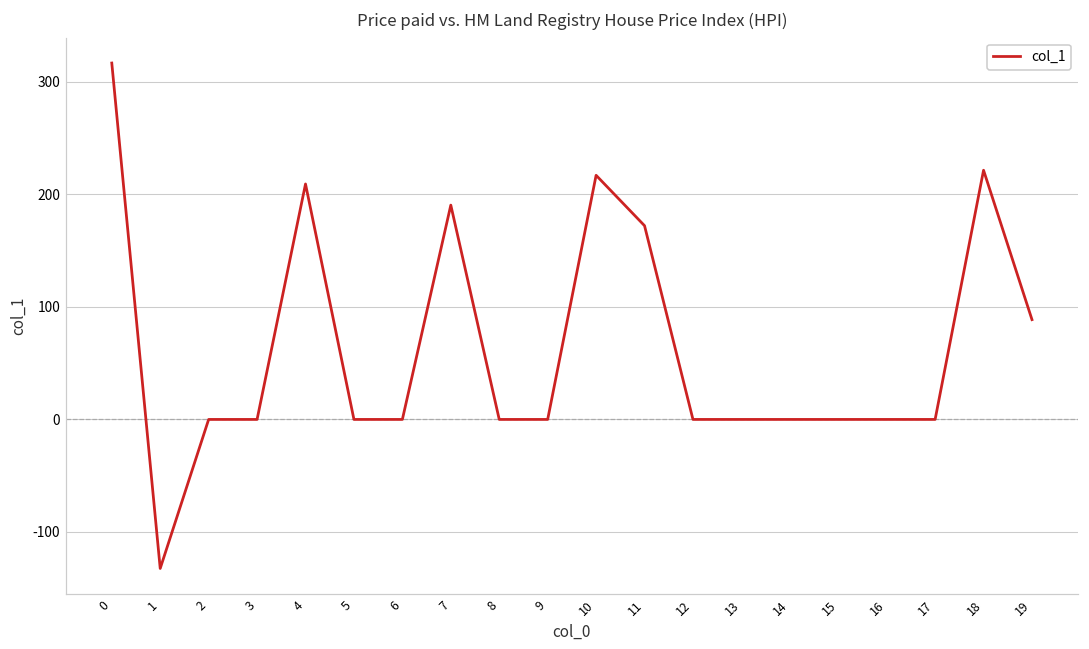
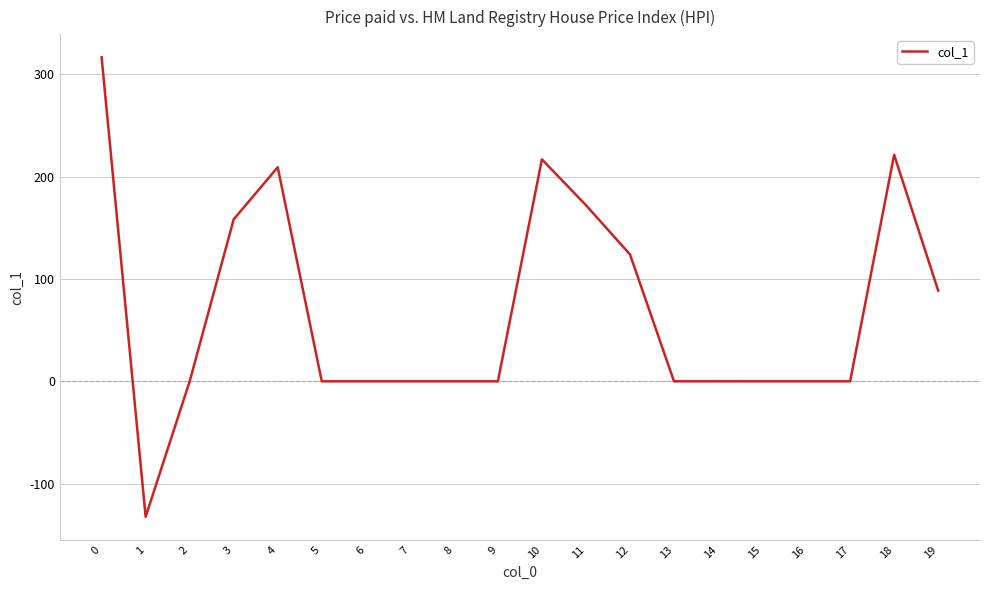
  {
    "0": 317,
    "1": -132,
    "2": 0,
-   "3": 0,
+   "3": 158,
    "4": 209,
    "5": 0,
    "6": 0,
-   "7": 191,
+   "7": 0,
    "8": 0,
    "9": 0,
    "10": 217,
    "11": 172,
-   "12": 0,
+   "12": 124,
    "13": 0,
    "14": 0,
    "15": 0,
    "16": 0,
    "17": 0,
    "18": 222,
    "19": 89
  }
